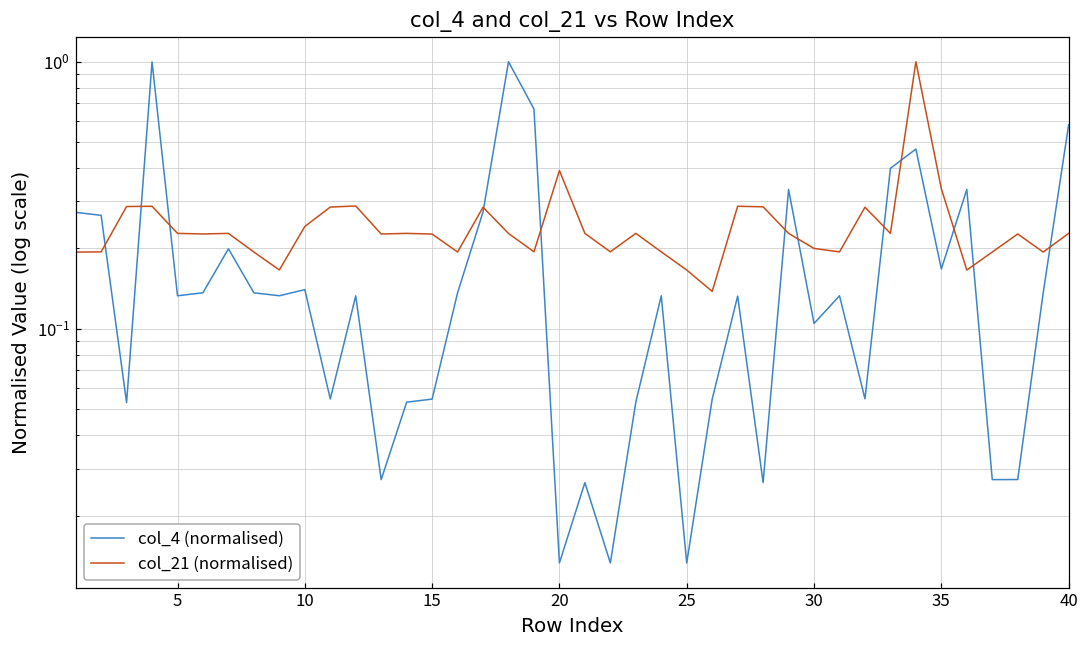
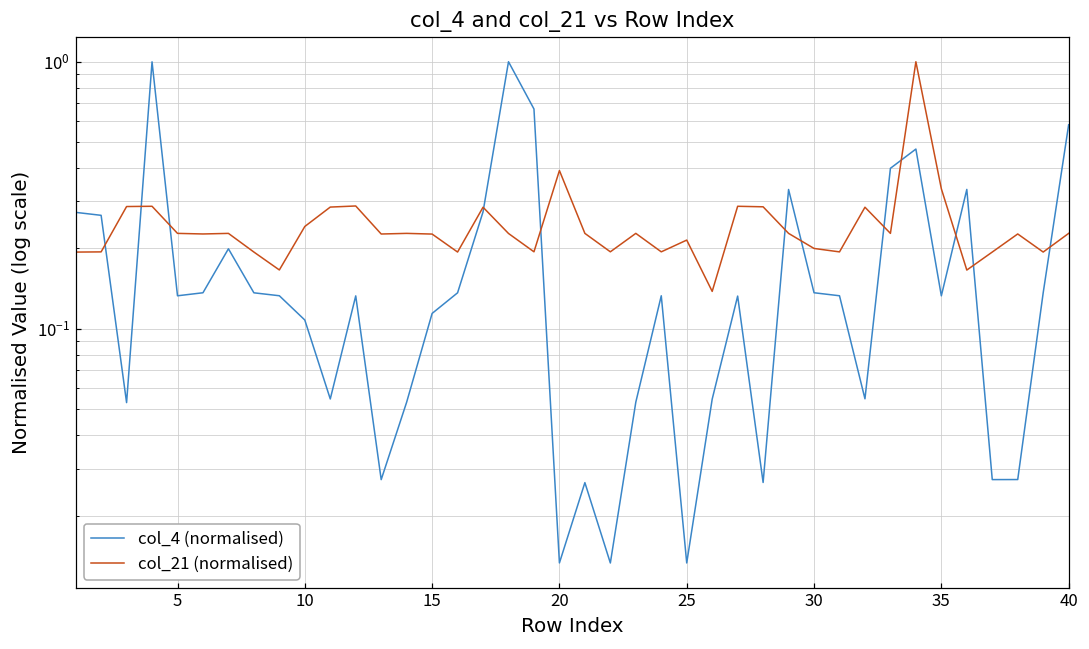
  {
    "col_4 (normalised)": {
      "5": 0.13,
-     "10": 0.14,
-     "15": 0.055,
+     "10": 0.11,
+     "15": 0.11,
      "20": 0.013,
      "25": 0.013,
-     "30": 0.105,
-     "35": 0.17,
+     "30": 0.14,
+     "35": 0.13,
      "40": 0.58
    },
    "col_21 (normalised)": {
      "5": 0.23,
      "10": 0.24,
      "15": 0.23,
      "20": 0.39,
-     "25": 0.17,
+     "25": 0.22,
      "30": 0.20,
      "35": 0.33,
      "40": 0.23
    }
  }
